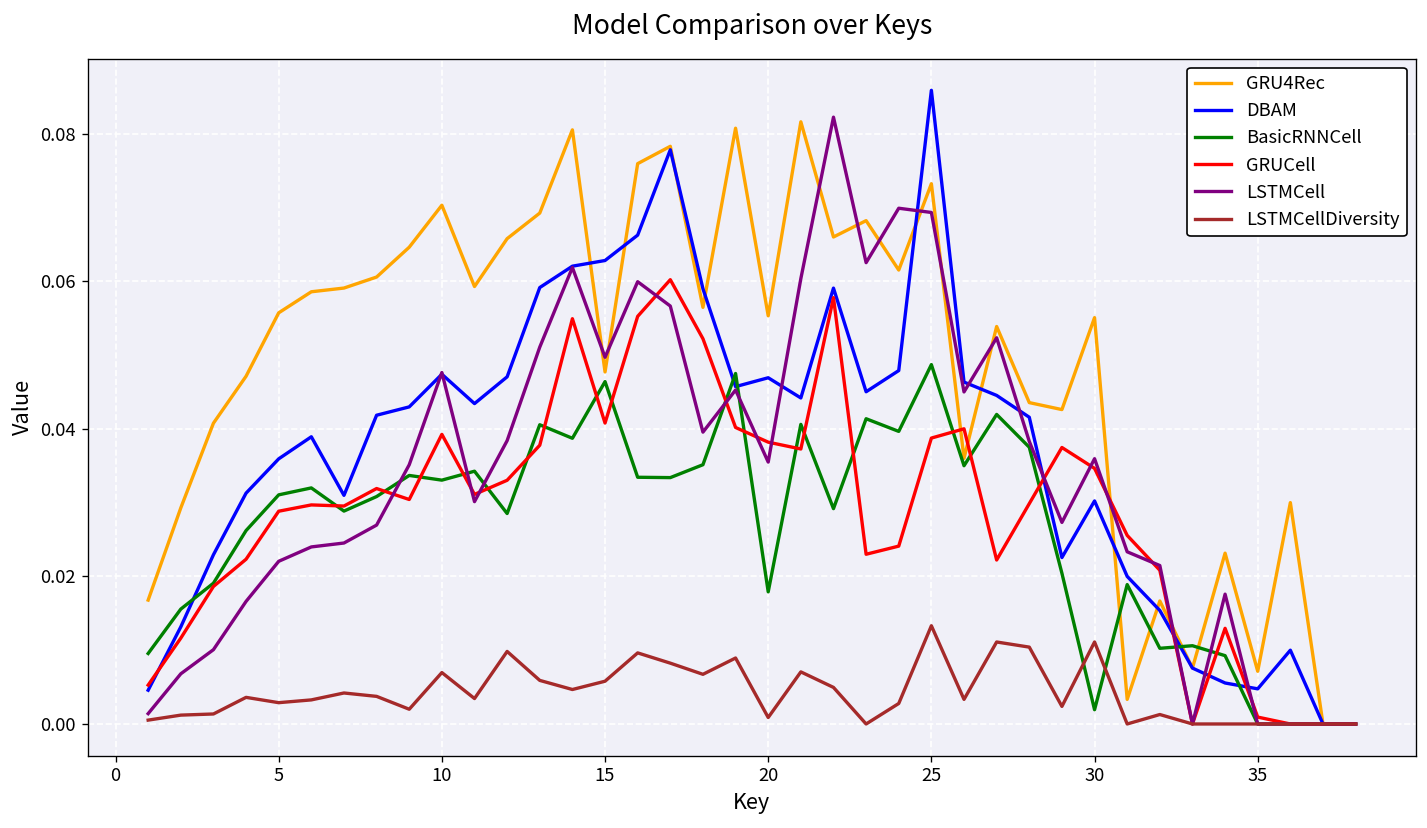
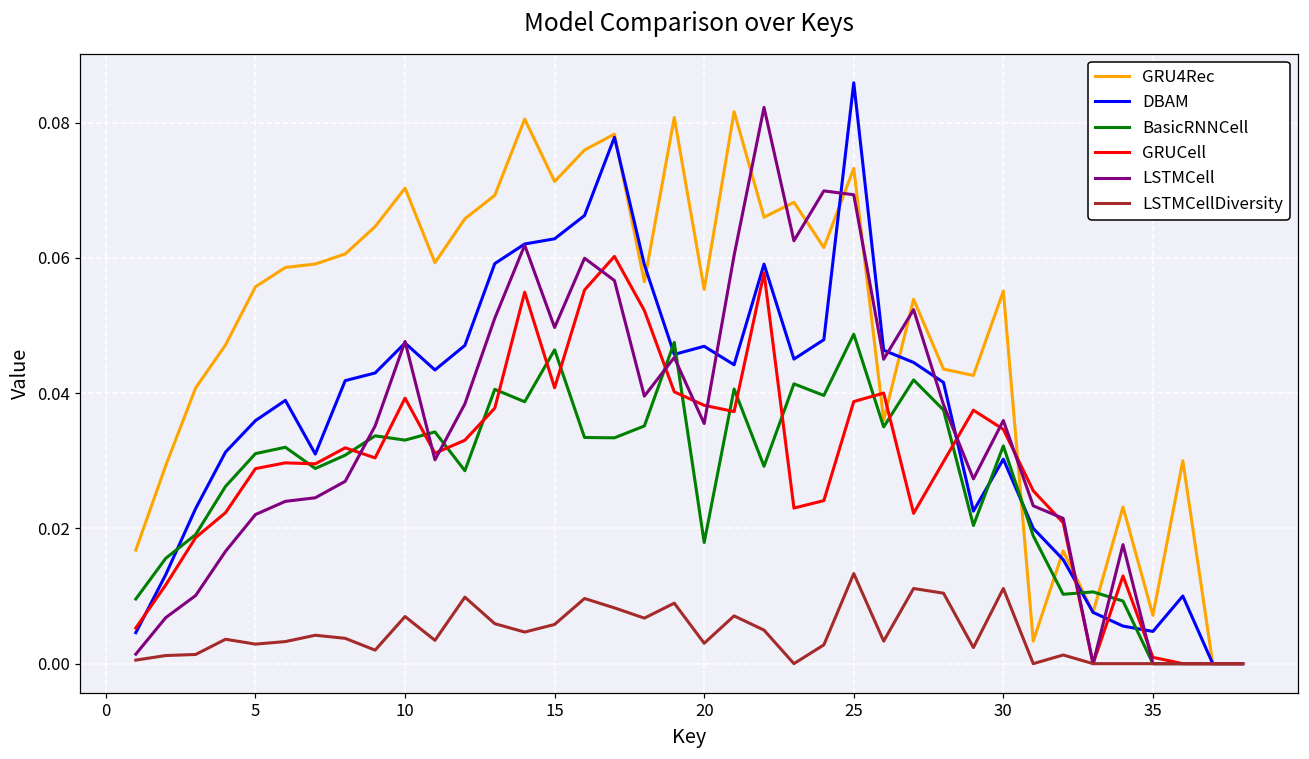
  {
    "GRU4Rec": {
      "5": 0.056,
      "10": 0.070,
-     "15": 0.048,
+     "15": 0.071,
      "20": 0.055,
      "25": 0.073,
      "30": 0.055,
      "35": 0.007
    },
    "DBAM": {
      "5": 0.036,
      "15": 0.063,
      "20": 0.047,
      "25": 0.086,
      "30": 0.030,
      "35": 0.005
    },
    "BasicRNNCell": {
      "5": 0.031,
      "10": 0.033,
      "15": 0.046,
      "20": 0.018,
      "25": 0.049,
-     "30": 0.002
+     "30": 0.032
    },
    "GRUCell": {
      "5": 0.029,
      "10": 0.039,
      "15": 0.041,
      "20": 0.038,
      "25": 0.039,
      "30": 0.035,
      "35": 0.001
    },
    "LSTMCell": {
      "5": 0.022,
      "15": 0.050,
      "20": 0.035,
      "25": 0.069,
      "30": 0.036
    },
    "LSTMCellDiversity": {
      "5": 0.003,
      "10": 0.007,
      "15": 0.006,
-     "20": 0.001,
+     "20": 0.003,
      "25": 0.013,
      "30": 0.011
    }
  }
